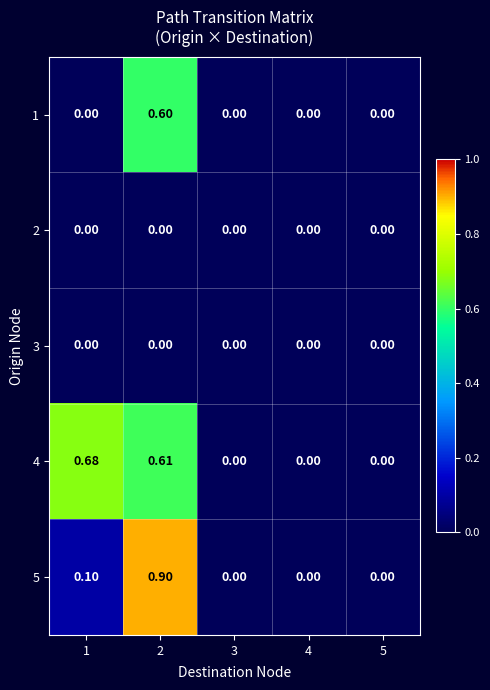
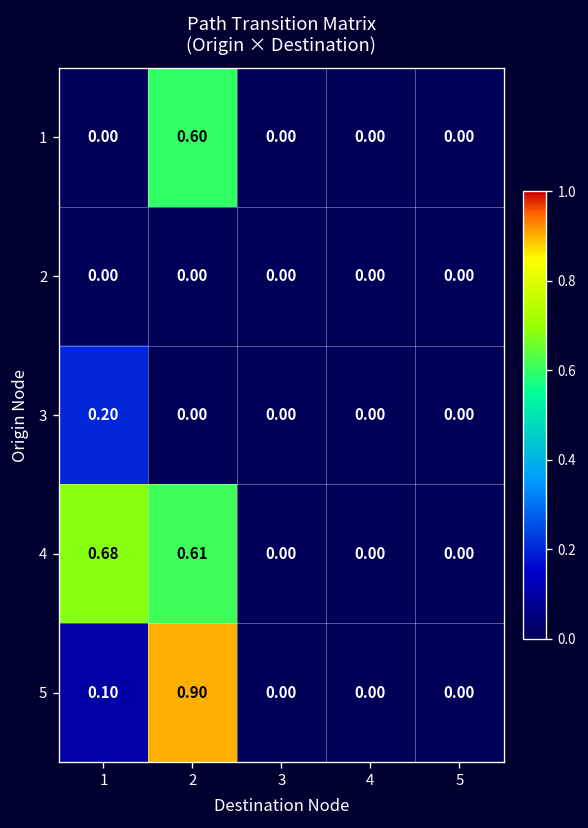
  {
    "1": {
      "1": 0.00,
      "2": 0.60,
      "3": 0.00,
      "4": 0.00,
      "5": 0.00
    },
    "2": {
      "1": 0.00,
      "2": 0.00,
      "3": 0.00,
      "4": 0.00,
      "5": 0.00
    },
    "3": {
-     "1": 0.00,
+     "1": 0.20,
      "2": 0.00,
      "3": 0.00,
      "4": 0.00,
      "5": 0.00
    },
    "4": {
      "1": 0.68,
      "2": 0.61,
      "3": 0.00,
      "4": 0.00,
      "5": 0.00
    },
    "5": {
      "1": 0.10,
      "2": 0.90,
      "3": 0.00,
      "4": 0.00,
      "5": 0.00
    }
  }
